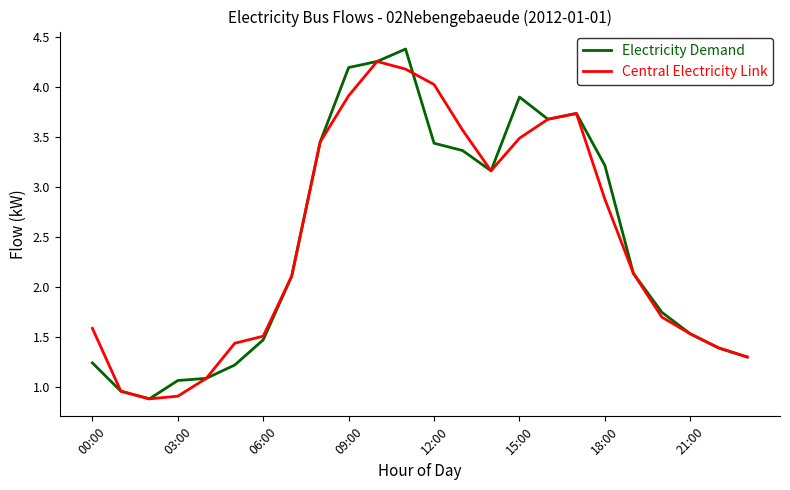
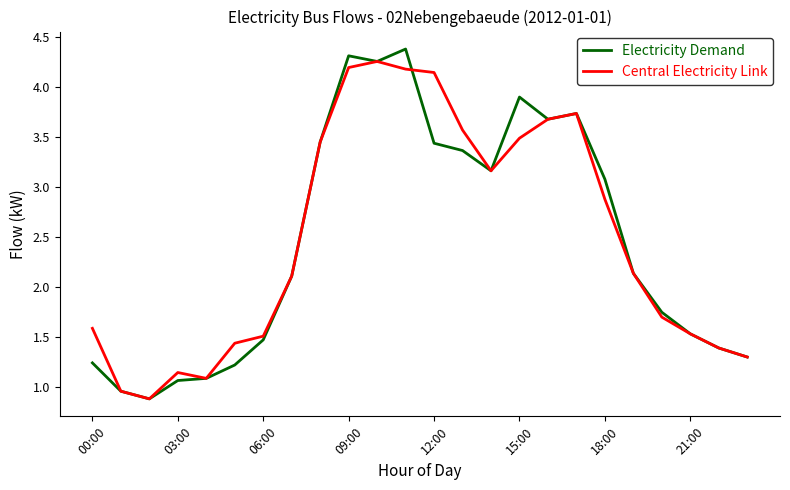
  {
    "Electricity Demand": {
      "00:00": 1.24,
      "03:00": 1.07,
      "06:00": 1.47,
-     "09:00": 4.19,
+     "09:00": 4.31,
      "12:00": 3.44,
      "15:00": 3.90,
-     "18:00": 3.21
+     "18:00": 3.08
    },
    "Central Electricity Link": {
      "00:00": 1.59,
-     "03:00": 0.91,
+     "03:00": 1.15,
      "06:00": 1.51,
-     "09:00": 3.91,
-     "12:00": 4.02,
+     "09:00": 4.19,
+     "12:00": 4.14,
      "15:00": 3.49,
      "18:00": 2.88
    }
  }
